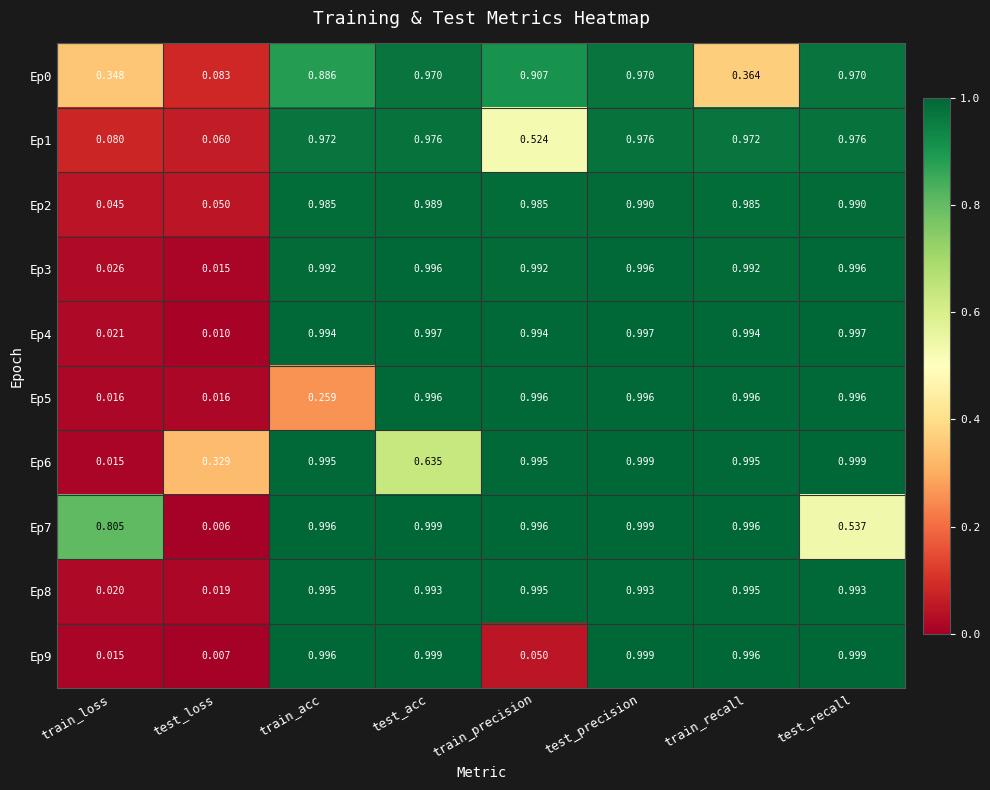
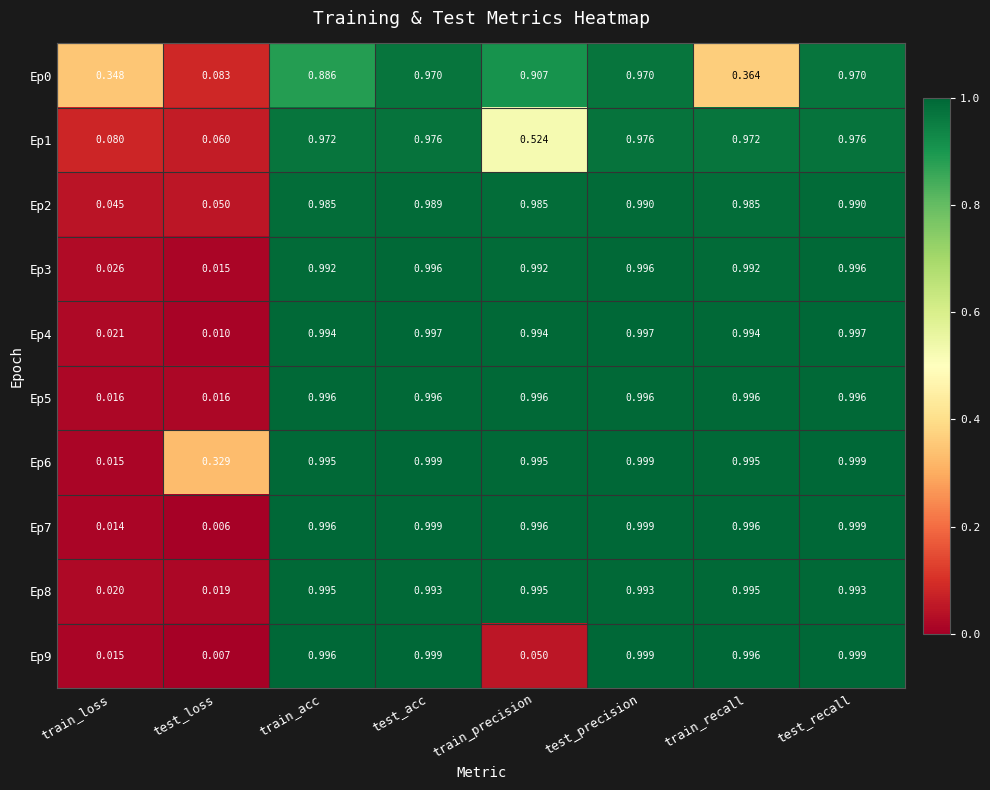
  {
    "Ep0": {
      "train_loss": 0.348,
      "test_loss": 0.083,
      "train_acc": 0.886,
      "test_acc": 0.970,
      "train_precision": 0.907,
      "test_precision": 0.970,
      "train_recall": 0.364,
      "test_recall": 0.970
    },
    "Ep1": {
      "train_loss": 0.080,
      "test_loss": 0.060,
      "train_acc": 0.972,
      "test_acc": 0.976,
      "train_precision": 0.524,
      "test_precision": 0.976,
      "train_recall": 0.972,
      "test_recall": 0.976
    },
    "Ep2": {
      "train_loss": 0.045,
      "test_loss": 0.050,
      "train_acc": 0.985,
      "test_acc": 0.989,
      "train_precision": 0.985,
      "test_precision": 0.990,
      "train_recall": 0.985,
      "test_recall": 0.990
    },
    "Ep3": {
      "train_loss": 0.026,
      "test_loss": 0.015,
      "train_acc": 0.992,
      "test_acc": 0.996,
      "train_precision": 0.992,
      "test_precision": 0.996,
      "train_recall": 0.992,
      "test_recall": 0.996
    },
    "Ep4": {
      "train_loss": 0.021,
      "test_loss": 0.010,
      "train_acc": 0.994,
      "test_acc": 0.997,
      "train_precision": 0.994,
      "test_precision": 0.997,
      "train_recall": 0.994,
      "test_recall": 0.997
    },
    "Ep5": {
      "train_loss": 0.016,
      "test_loss": 0.016,
-     "train_acc": 0.259,
+     "train_acc": 0.996,
      "test_acc": 0.996,
      "train_precision": 0.996,
      "test_precision": 0.996,
      "train_recall": 0.996,
      "test_recall": 0.996
    },
    "Ep6": {
      "train_loss": 0.015,
      "test_loss": 0.329,
      "train_acc": 0.995,
-     "test_acc": 0.635,
+     "test_acc": 0.999,
      "train_precision": 0.995,
      "test_precision": 0.999,
      "train_recall": 0.995,
      "test_recall": 0.999
    },
    "Ep7": {
-     "train_loss": 0.805,
+     "train_loss": 0.014,
      "test_loss": 0.006,
      "train_acc": 0.996,
      "test_acc": 0.999,
      "train_precision": 0.996,
      "test_precision": 0.999,
      "train_recall": 0.996,
-     "test_recall": 0.537
+     "test_recall": 0.999
    },
    "Ep8": {
      "train_loss": 0.020,
      "test_loss": 0.019,
      "train_acc": 0.995,
      "test_acc": 0.993,
      "train_precision": 0.995,
      "test_precision": 0.993,
      "train_recall": 0.995,
      "test_recall": 0.993
    },
    "Ep9": {
      "train_loss": 0.015,
      "test_loss": 0.007,
      "train_acc": 0.996,
      "test_acc": 0.999,
      "train_precision": 0.050,
      "test_precision": 0.999,
      "train_recall": 0.996,
      "test_recall": 0.999
    }
  }
